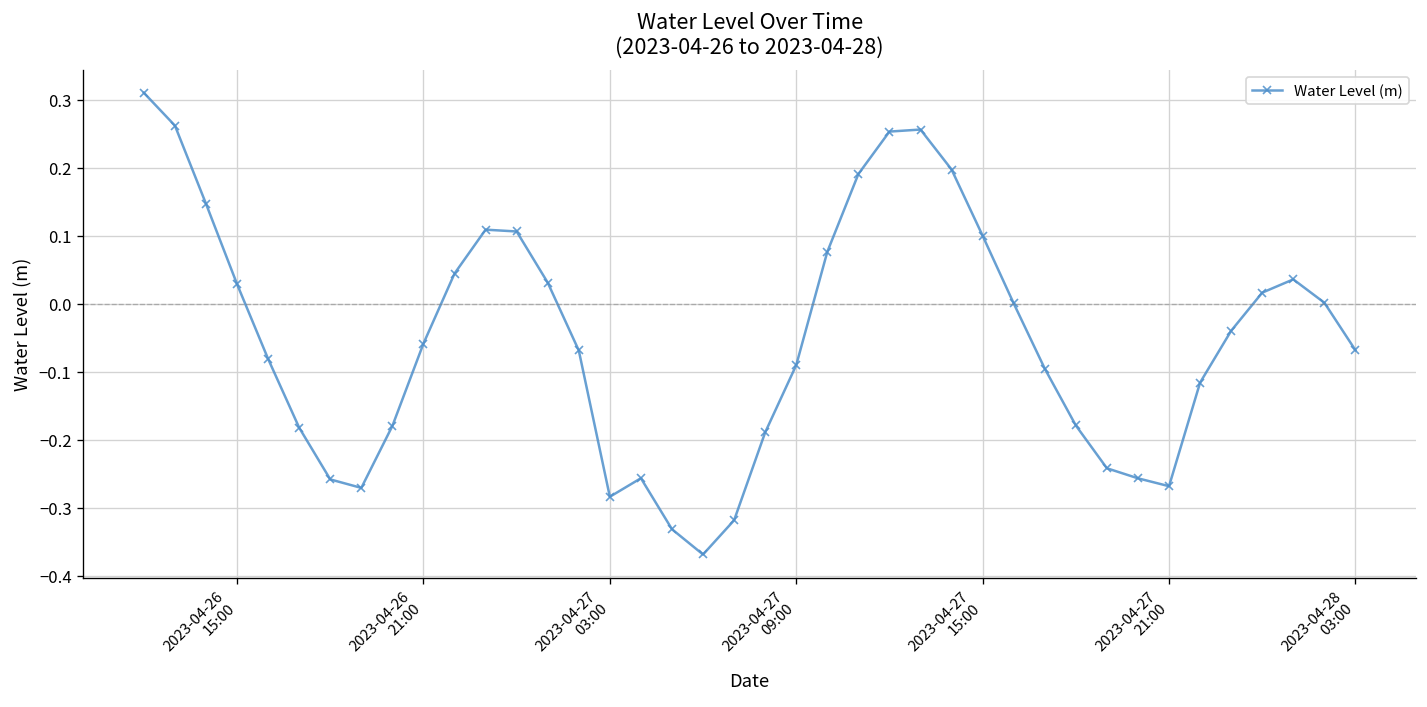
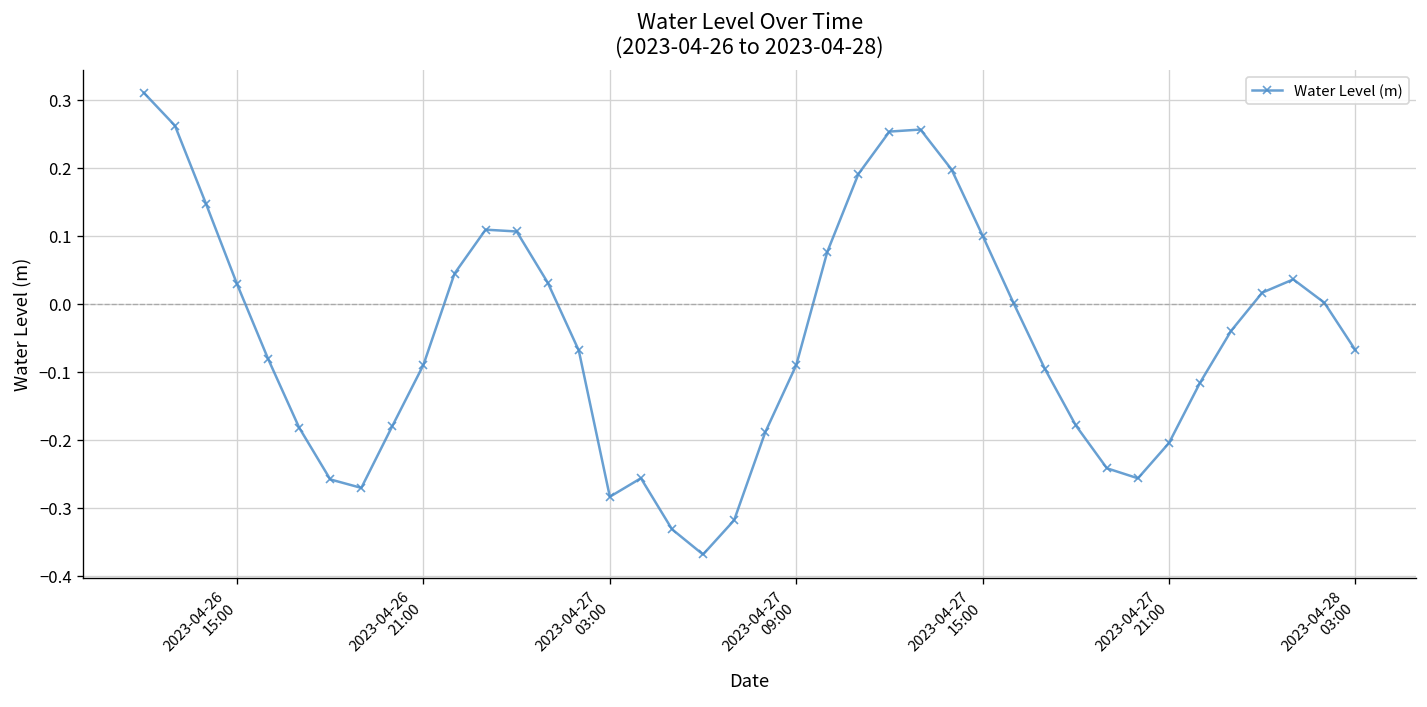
  {
    "2023-04-26 15:00": 0.03,
-   "2023-04-26 21:00": -0.06,
+   "2023-04-26 21:00": -0.09,
    "2023-04-27 03:00": -0.28,
    "2023-04-27 09:00": -0.09,
    "2023-04-27 15:00": 0.10,
-   "2023-04-27 21:00": -0.27,
+   "2023-04-27 21:00": -0.20,
    "2023-04-28 03:00": -0.07
  }
